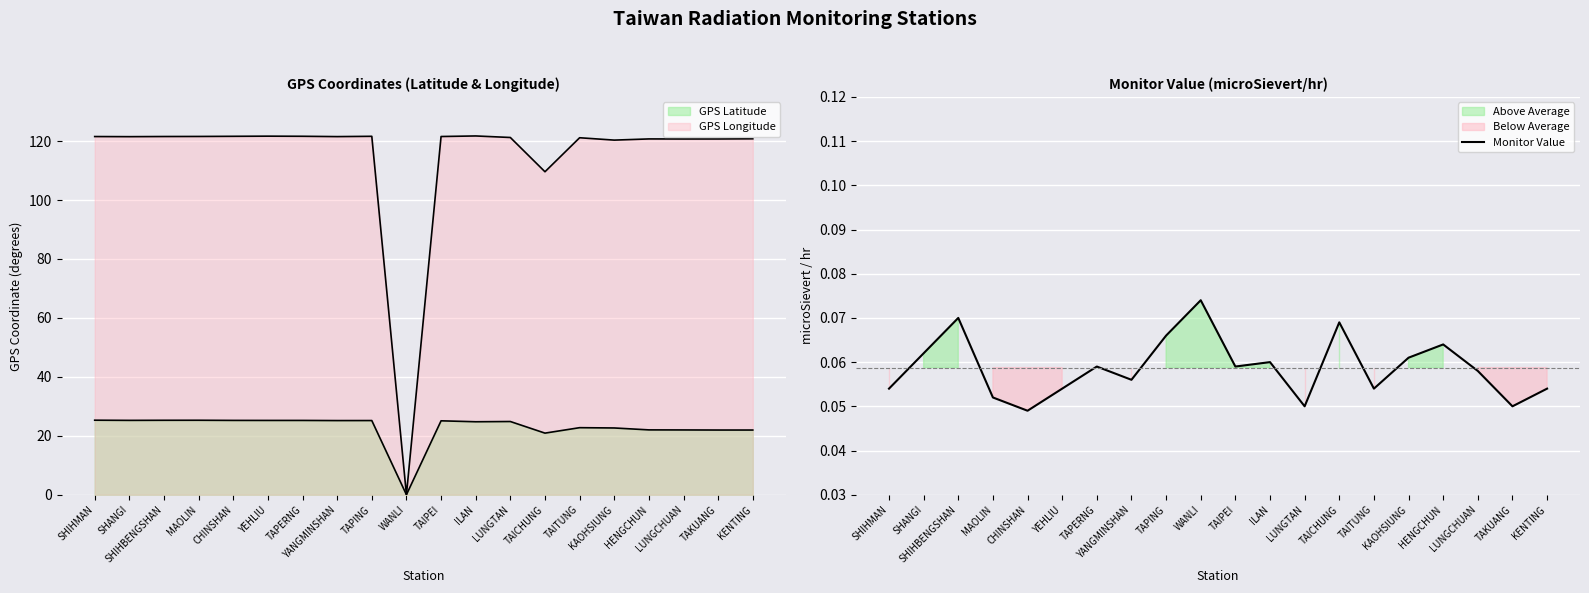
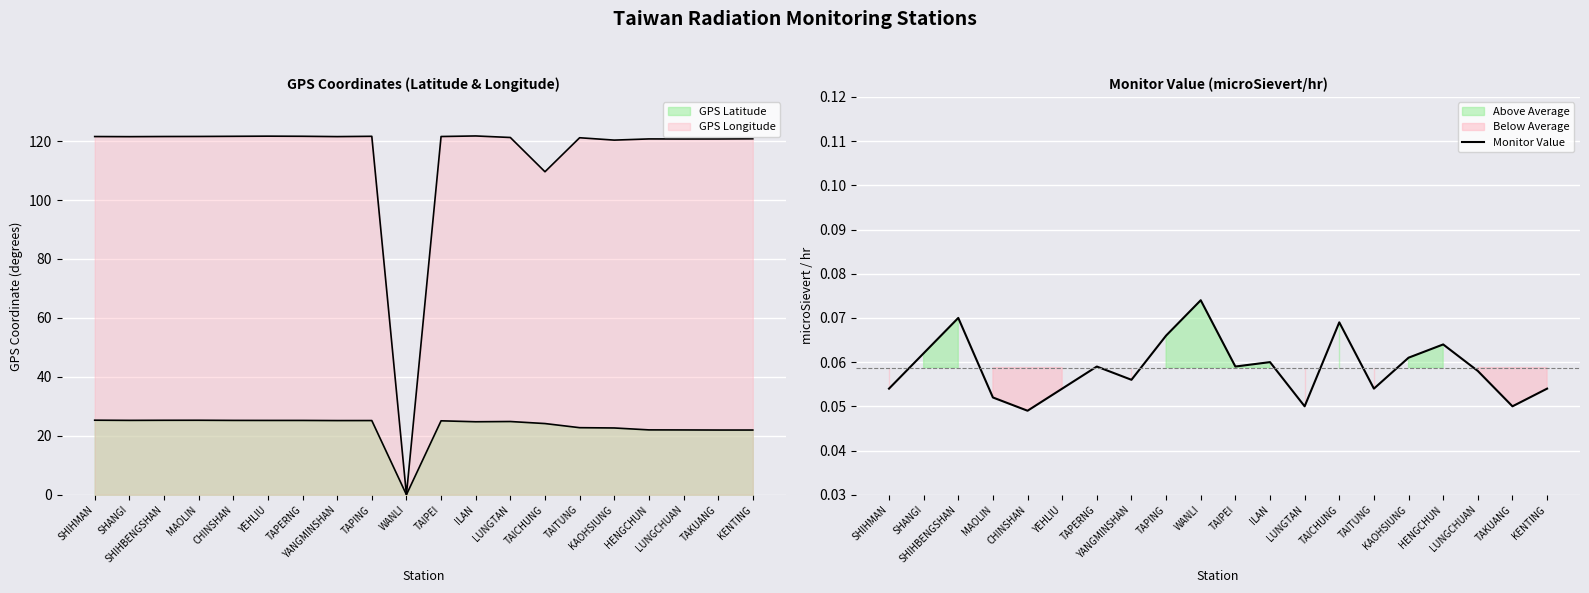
  {
    "GPS Coordinates (Latitude & Longitude)": {
      "GPS Latitude": {
        "SHIHMAN": 25,
        "SHANGI": 25,
        "SHIHBENGSHAN": 25,
        "MAOLIN": 25,
        "CHINSHAN": 25,
        "YEHLIU": 25,
        "TAPERNG": 25,
        "YANGMINSHAN": 25,
        "TAPING": 25,
        "TAIPEI": 25,
        "ILAN": 25,
        "LUNGTAN": 25,
-       "TAICHUNG": 21,
+       "TAICHUNG": 24,
        "TAITUNG": 23,
        "KAOHSIUNG": 23,
        "HENGCHUN": 22,
        "LUNGCHUAN": 22,
        "TAKUANG": 22,
        "KENTING": 22
      },
      "GPS Longitude": {
        "SHIHMAN": 122,
        "SHANGI": 122,
        "SHIHBENGSHAN": 122,
        "MAOLIN": 122,
        "CHINSHAN": 122,
        "YEHLIU": 122,
        "TAPERNG": 122,
        "YANGMINSHAN": 122,
        "TAPING": 122,
        "TAIPEI": 122,
        "ILAN": 122,
        "LUNGTAN": 121,
        "TAICHUNG": 110,
        "TAITUNG": 121,
        "KAOHSIUNG": 120,
        "HENGCHUN": 121,
        "LUNGCHUAN": 121,
        "TAKUANG": 121,
        "KENTING": 121
      }
    },
    "Monitor Value (microSievert/hr)": {
      "SHIHMAN": 0.054,
      "SHANGI": 0.062,
      "SHIHBENGSHAN": 0.070,
      "MAOLIN": 0.052,
      "CHINSHAN": 0.049,
      "YEHLIU": 0.054,
      "TAPERNG": 0.059,
      "YANGMINSHAN": 0.056,
      "TAPING": 0.066,
      "WANLI": 0.074,
      "TAIPEI": 0.059,
      "ILAN": 0.060,
      "LUNGTAN": 0.050,
      "TAICHUNG": 0.069,
      "TAITUNG": 0.054,
      "KAOHSIUNG": 0.061,
      "HENGCHUN": 0.064,
      "LUNGCHUAN": 0.058,
      "TAKUANG": 0.050,
      "KENTING": 0.054
    }
  }
